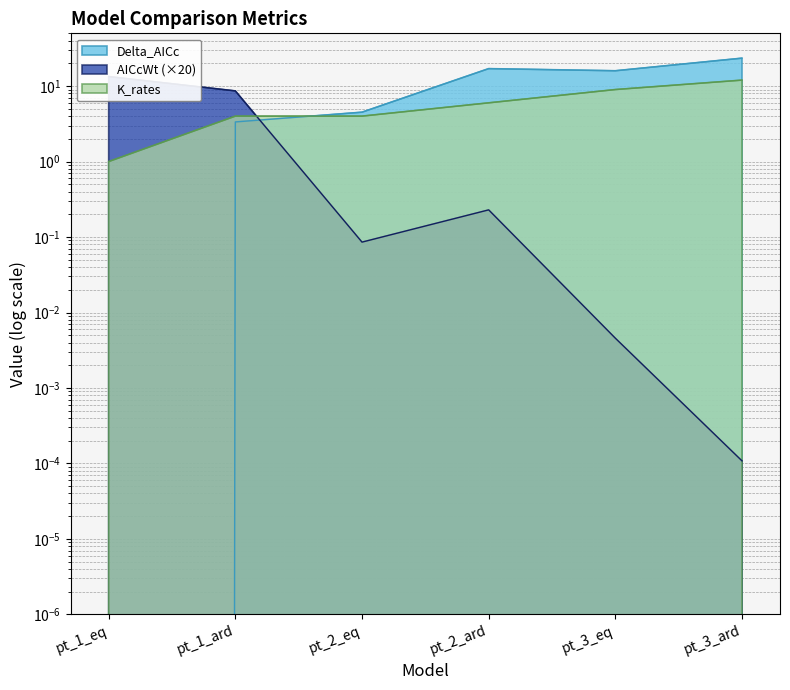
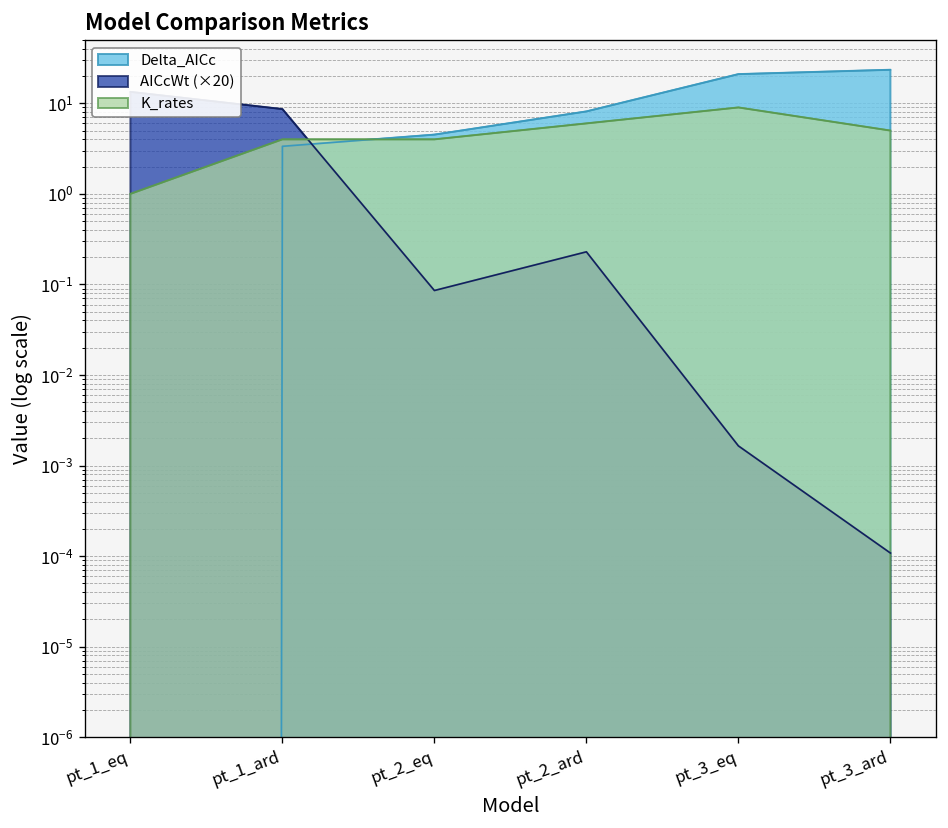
  {
    "Delta_AICc": {
      "pt_1_ard": 3,
      "pt_2_eq": 5,
-     "pt_2_ard": 17,
-     "pt_3_eq": 16,
+     "pt_2_ard": 8,
+     "pt_3_eq": 21,
      "pt_3_ard": 23
    },
    "AICcWt (×20)": {
      "pt_1_ard": 9,
      "pt_2_eq": 0.09,
      "pt_2_ard": 0.23,
-     "pt_3_eq": 0.005,
+     "pt_3_eq": 0.0016,
      "pt_3_ard": 0.0001
    },
    "K_rates": {
      "pt_1_eq": 1,
      "pt_1_ard": 4,
      "pt_2_eq": 4,
      "pt_2_ard": 6,
      "pt_3_eq": 9,
-     "pt_3_ard": 12
+     "pt_3_ard": 5
    }
  }
